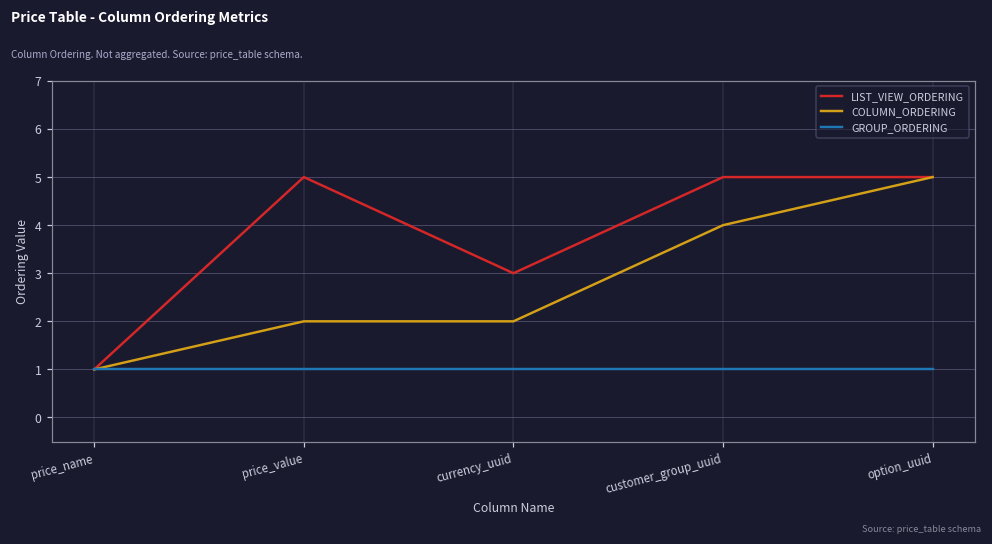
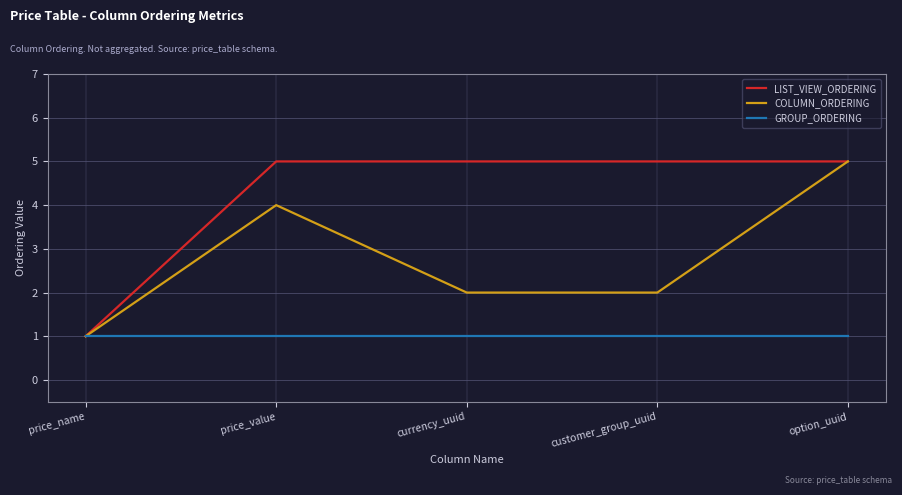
  {
    "LIST_VIEW_ORDERING": {
      "price_value": 5,
-     "currency_uuid": 3,
+     "currency_uuid": 5,
      "customer_group_uuid": 5
    },
    "COLUMN_ORDERING": {
-     "price_value": 2,
+     "price_value": 4,
      "currency_uuid": 2,
-     "customer_group_uuid": 4
+     "customer_group_uuid": 2
    },
    "GROUP_ORDERING": {
      "price_value": 1,
      "currency_uuid": 1,
      "customer_group_uuid": 1,
      "option_uuid": 1
    }
  }
